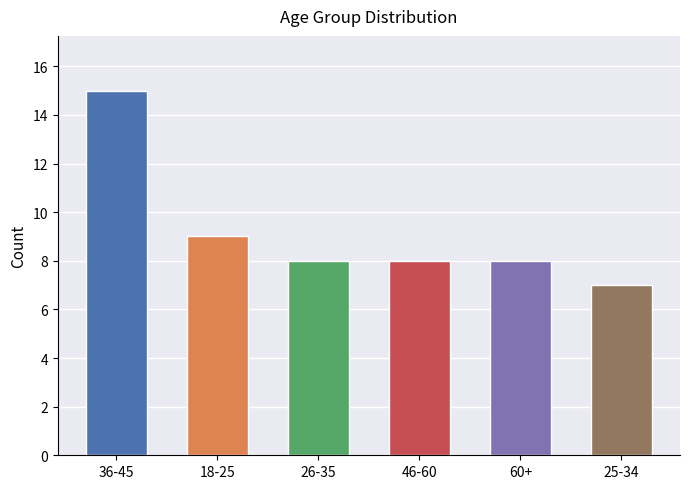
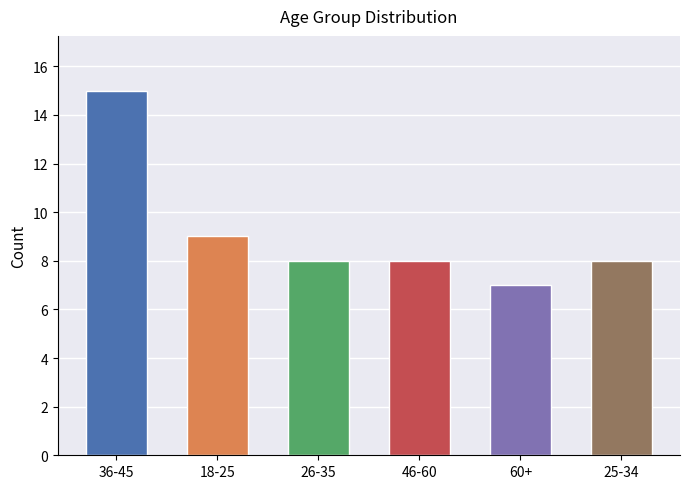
  {
    "36-45": 15,
    "18-25": 9,
    "26-35": 8,
    "46-60": 8,
-   "60+": 8,
-   "25-34": 7
+   "60+": 7,
+   "25-34": 8
  }
